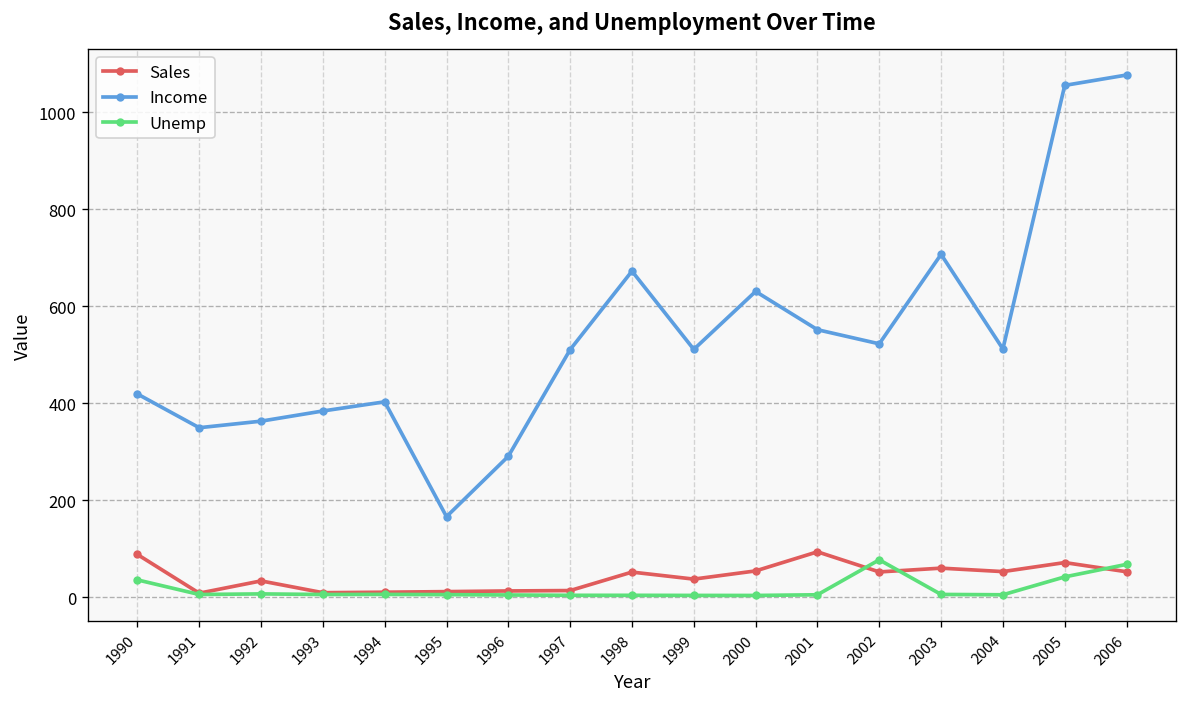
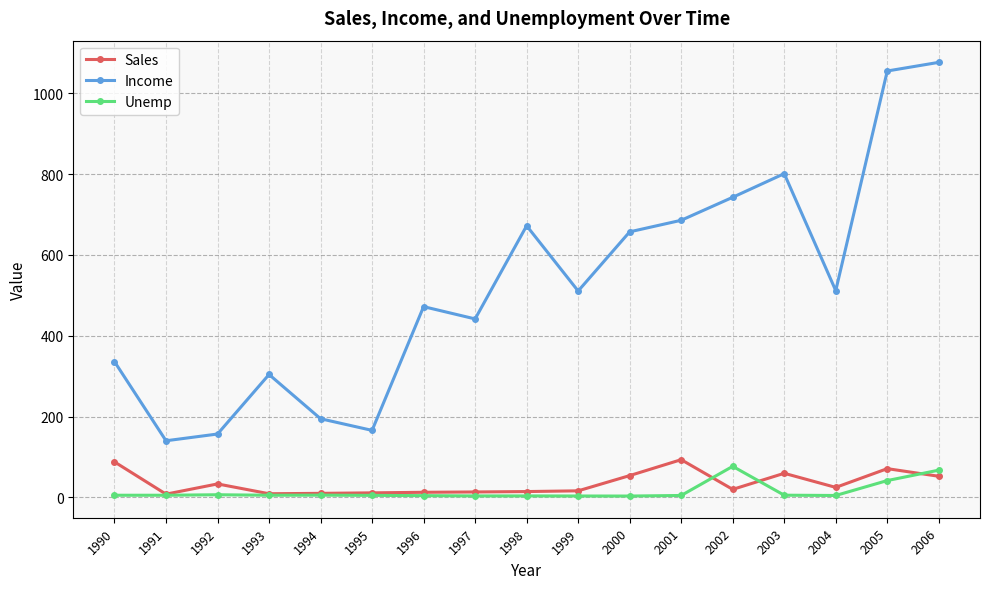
  {
    "Sales": {
      "1990": 90,
      "1992": 30,
      "1996": 10,
      "1997": 10,
-     "1998": 50,
-     "1999": 40,
+     "1998": 10,
+     "1999": 20,
      "2000": 50,
      "2001": 90,
-     "2002": 50,
+     "2002": 20,
      "2003": 60,
-     "2004": 50,
+     "2004": 20,
      "2005": 70,
      "2006": 50
    },
    "Income": {
-     "1990": 420,
-     "1991": 350,
-     "1992": 360,
-     "1993": 380,
-     "1994": 400,
+     "1990": 340,
+     "1991": 140,
+     "1992": 160,
+     "1993": 300,
+     "1994": 190,
      "1995": 170,
-     "1996": 290,
-     "1997": 510,
+     "1996": 470,
+     "1997": 440,
      "1998": 670,
      "1999": 510,
-     "2000": 630,
-     "2001": 550,
-     "2002": 520,
-     "2003": 710,
+     "2000": 660,
+     "2001": 690,
+     "2002": 740,
+     "2003": 800,
      "2004": 510,
      "2005": 1060,
      "2006": 1080
    },
    "Unemp": {
-     "1990": 40,
+     "1990": 10,
      "1992": 10,
      "1996": 0,
      "1997": 0,
      "1998": 0,
      "1999": 0,
      "2000": 0,
      "2001": 0,
      "2002": 80,
      "2003": 10,
      "2004": 0,
      "2005": 40,
      "2006": 70
    }
  }
